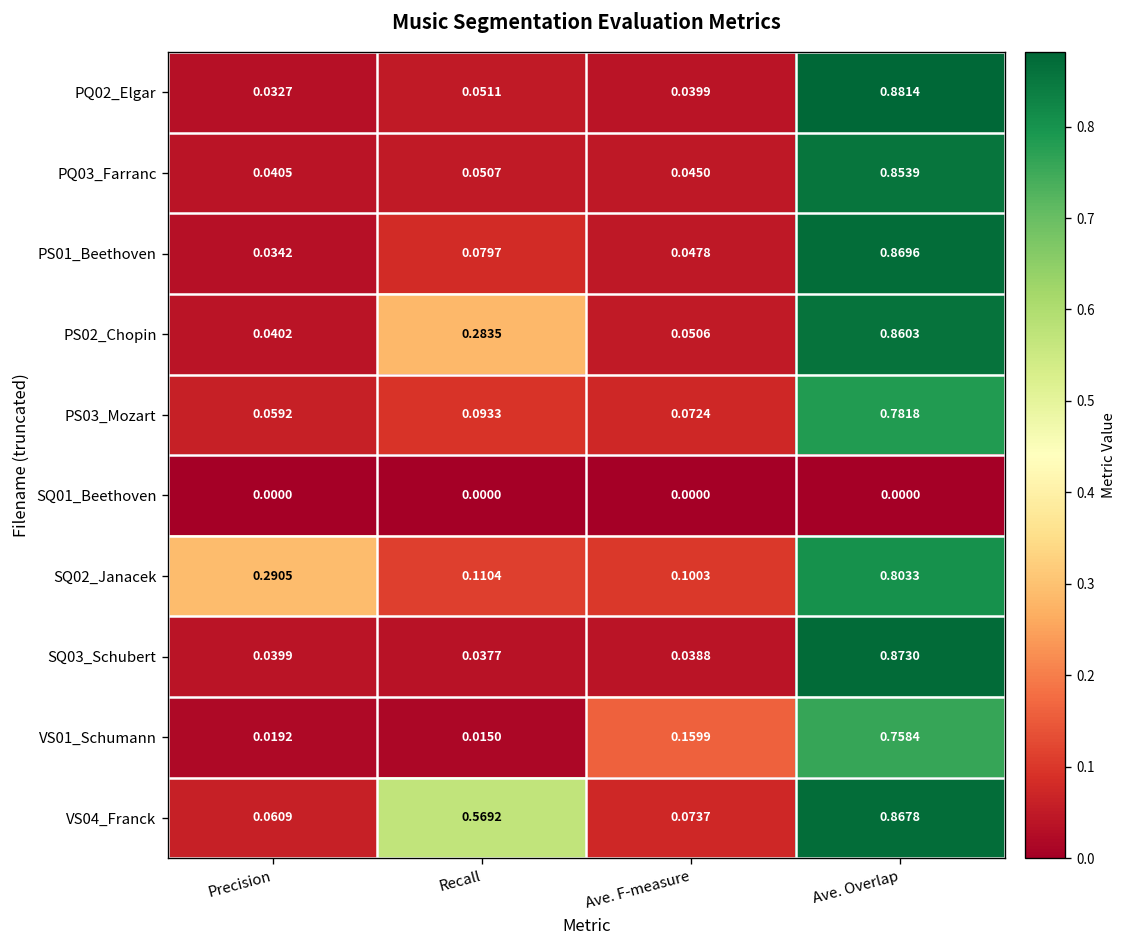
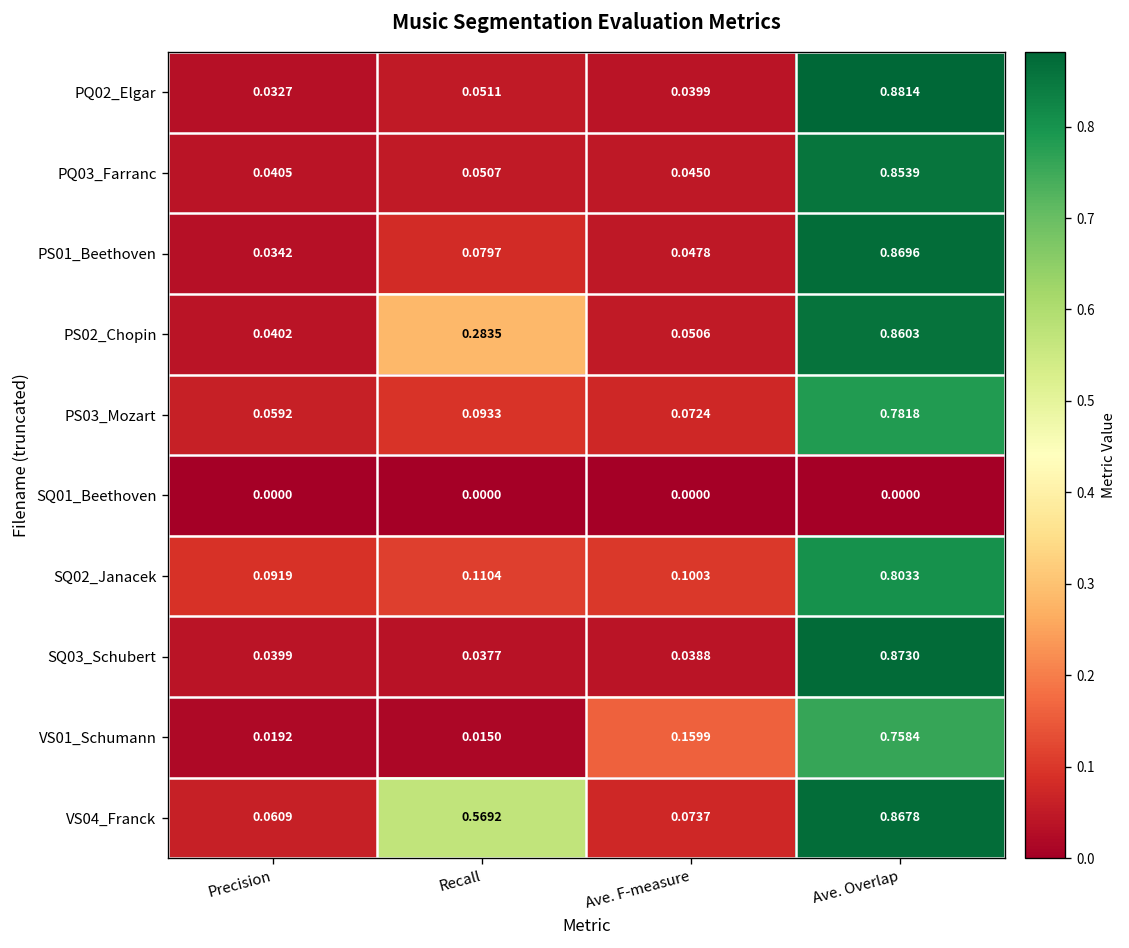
  {
    "PQ02_Elgar": {
      "Precision": 0.0327,
      "Recall": 0.0511,
      "Ave. F-measure": 0.0399,
      "Ave. Overlap": 0.8814
    },
    "PQ03_Farranc": {
      "Precision": 0.0405,
      "Recall": 0.0507,
      "Ave. F-measure": 0.0450,
      "Ave. Overlap": 0.8539
    },
    "PS01_Beethoven": {
      "Precision": 0.0342,
      "Recall": 0.0797,
      "Ave. F-measure": 0.0478,
      "Ave. Overlap": 0.8696
    },
    "PS02_Chopin": {
      "Precision": 0.0402,
      "Recall": 0.2835,
      "Ave. F-measure": 0.0506,
      "Ave. Overlap": 0.8603
    },
    "PS03_Mozart": {
      "Precision": 0.0592,
      "Recall": 0.0933,
      "Ave. F-measure": 0.0724,
      "Ave. Overlap": 0.7818
    },
    "SQ01_Beethoven": {
      "Precision": 0.0000,
      "Recall": 0.0000,
      "Ave. F-measure": 0.0000,
      "Ave. Overlap": 0.0000
    },
    "SQ02_Janacek": {
-     "Precision": 0.2905,
+     "Precision": 0.0919,
      "Recall": 0.1104,
      "Ave. F-measure": 0.1003,
      "Ave. Overlap": 0.8033
    },
    "SQ03_Schubert": {
      "Precision": 0.0399,
      "Recall": 0.0377,
      "Ave. F-measure": 0.0388,
      "Ave. Overlap": 0.8730
    },
    "VS01_Schumann": {
      "Precision": 0.0192,
      "Recall": 0.0150,
      "Ave. F-measure": 0.1599,
      "Ave. Overlap": 0.7584
    },
    "VS04_Franck": {
      "Precision": 0.0609,
      "Recall": 0.5692,
      "Ave. F-measure": 0.0737,
      "Ave. Overlap": 0.8678
    }
  }
